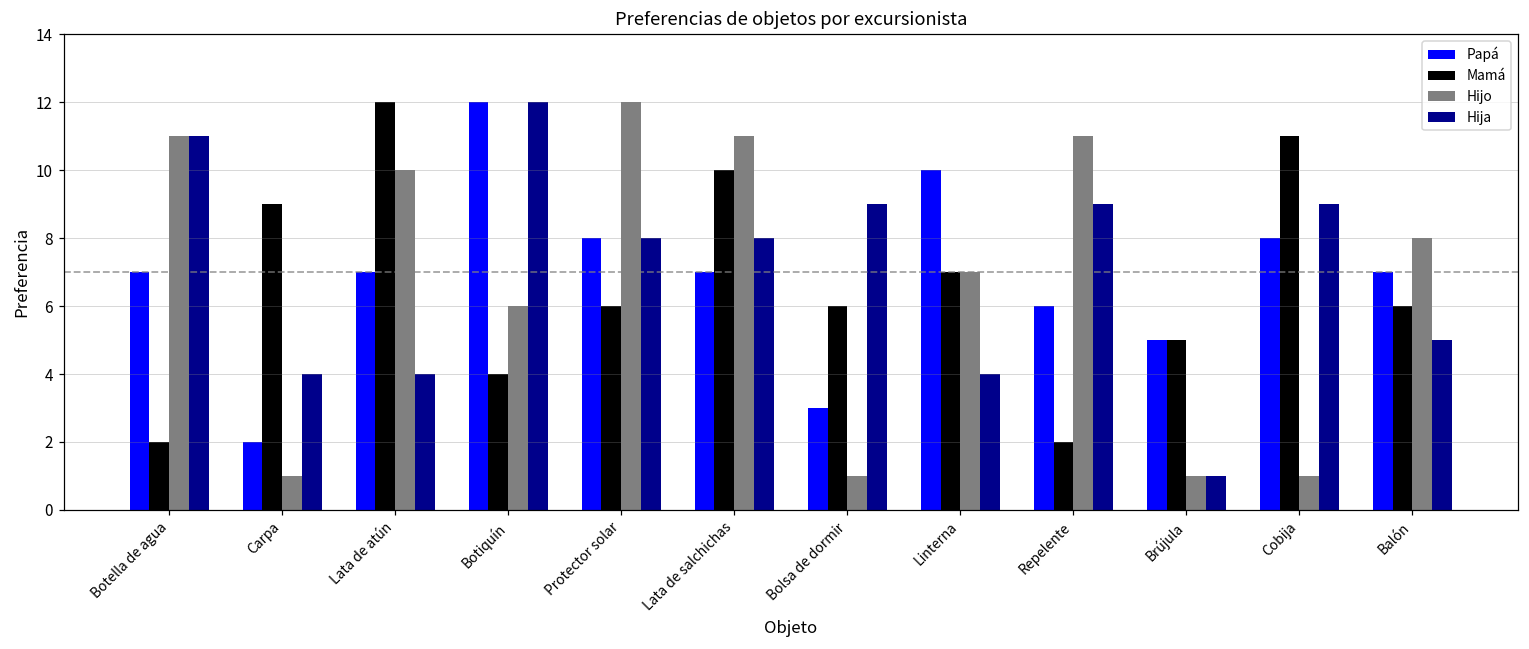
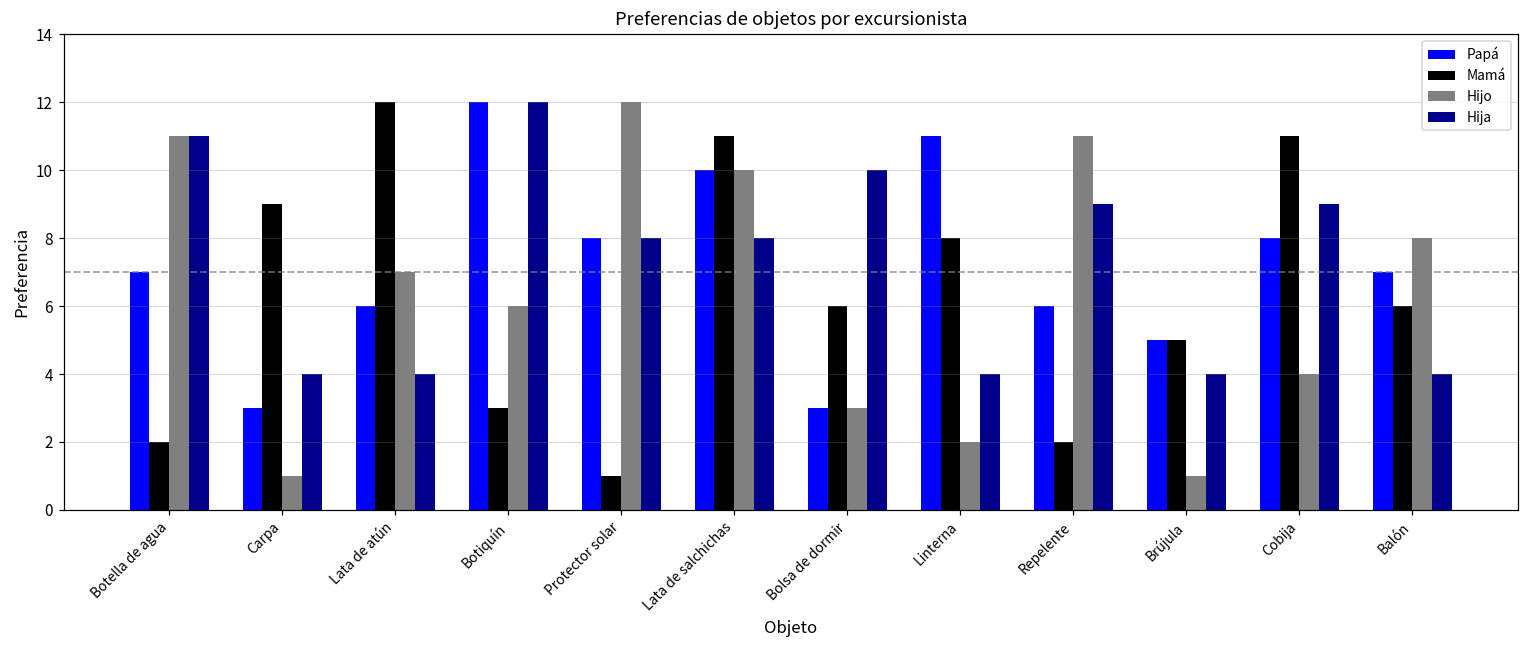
  {
    "Papá": {
      "Botella de agua": 7,
-     "Carpa": 2,
-     "Lata de atún": 7,
+     "Carpa": 3,
+     "Lata de atún": 6,
      "Botiquín": 12,
      "Protector solar": 8,
-     "Lata de salchichas": 7,
+     "Lata de salchichas": 10,
      "Bolsa de dormir": 3,
-     "Linterna": 10,
+     "Linterna": 11,
      "Repelente": 6,
      "Brújula": 5,
      "Cobija": 8,
      "Balón": 7
    },
    "Mamá": {
      "Botella de agua": 2,
      "Carpa": 9,
      "Lata de atún": 12,
-     "Botiquín": 4,
-     "Protector solar": 6,
-     "Lata de salchichas": 10,
+     "Botiquín": 3,
+     "Protector solar": 1,
+     "Lata de salchichas": 11,
      "Bolsa de dormir": 6,
-     "Linterna": 7,
+     "Linterna": 8,
      "Repelente": 2,
      "Brújula": 5,
      "Cobija": 11,
      "Balón": 6
    },
    "Hijo": {
      "Botella de agua": 11,
      "Carpa": 1,
-     "Lata de atún": 10,
+     "Lata de atún": 7,
      "Botiquín": 6,
      "Protector solar": 12,
-     "Lata de salchichas": 11,
-     "Bolsa de dormir": 1,
-     "Linterna": 7,
+     "Lata de salchichas": 10,
+     "Bolsa de dormir": 3,
+     "Linterna": 2,
      "Repelente": 11,
      "Brújula": 1,
-     "Cobija": 1,
+     "Cobija": 4,
      "Balón": 8
    },
    "Hija": {
      "Botella de agua": 11,
      "Carpa": 4,
      "Lata de atún": 4,
      "Botiquín": 12,
      "Protector solar": 8,
      "Lata de salchichas": 8,
-     "Bolsa de dormir": 9,
+     "Bolsa de dormir": 10,
      "Linterna": 4,
      "Repelente": 9,
-     "Brújula": 1,
+     "Brújula": 4,
      "Cobija": 9,
-     "Balón": 5
+     "Balón": 4
    }
  }
